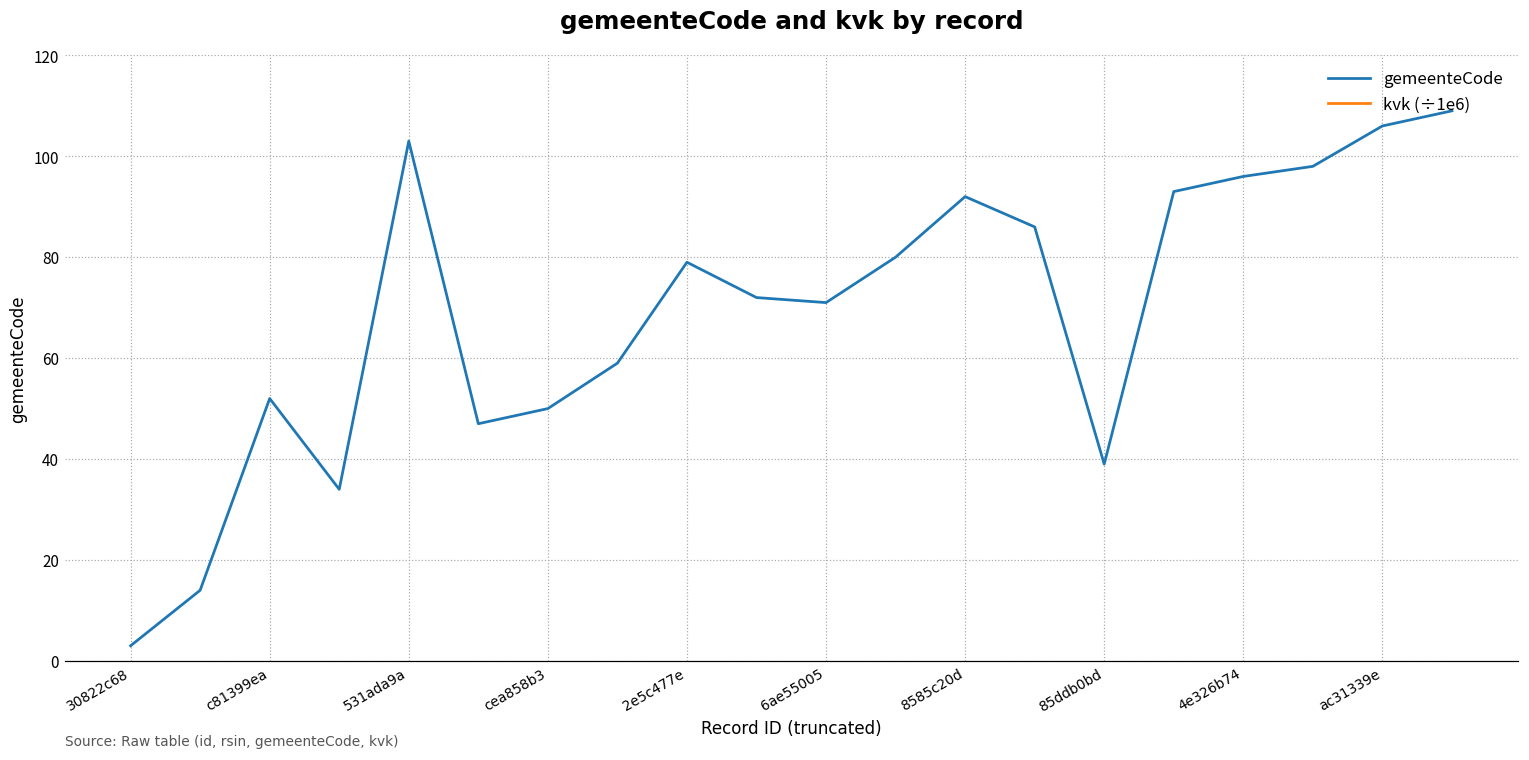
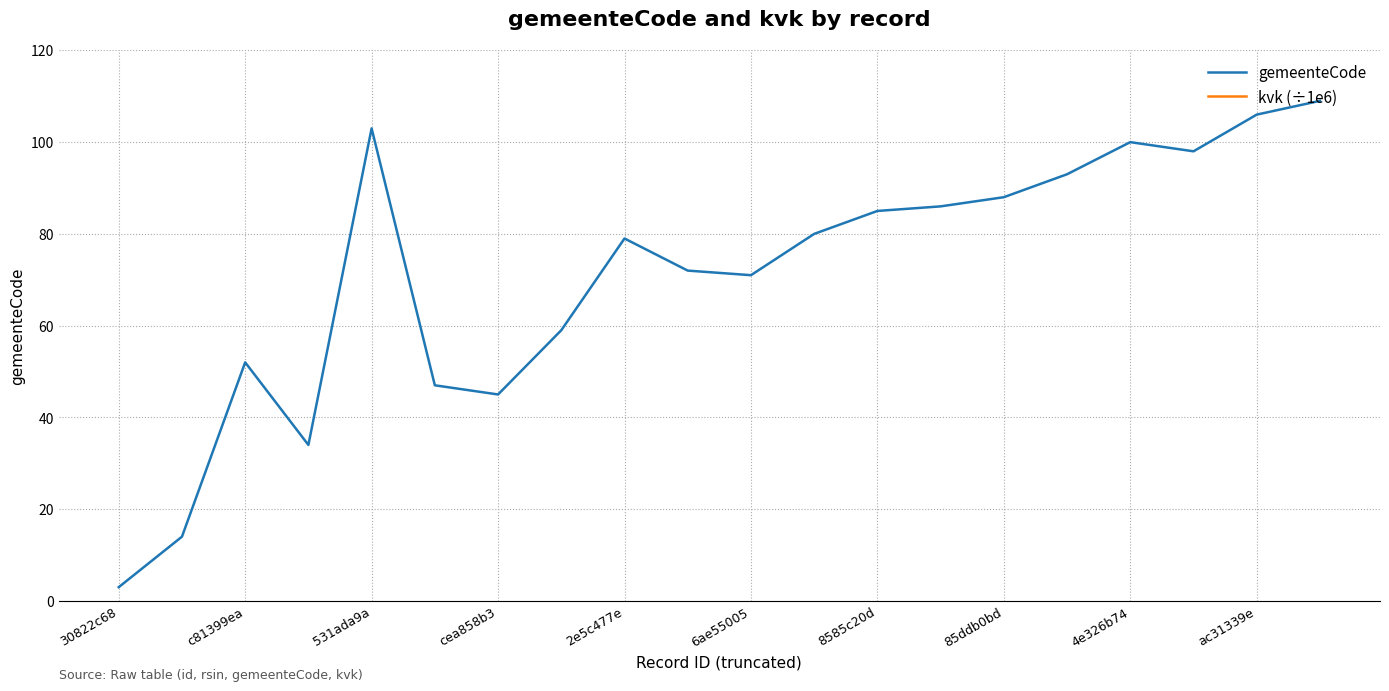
  {
    "gemeenteCode": {
      "30822c68": 3,
      "c81399ea": 52,
      "531ada9a": 103,
-     "cea858b3": 50,
+     "cea858b3": 45,
      "2e5c477e": 79,
      "6ae55005": 71,
-     "8585c20d": 92,
-     "85ddb0bd": 39,
-     "4e326b74": 96,
+     "8585c20d": 85,
+     "85ddb0bd": 88,
+     "4e326b74": 100,
      "ac31339e": 106
    }
  }
